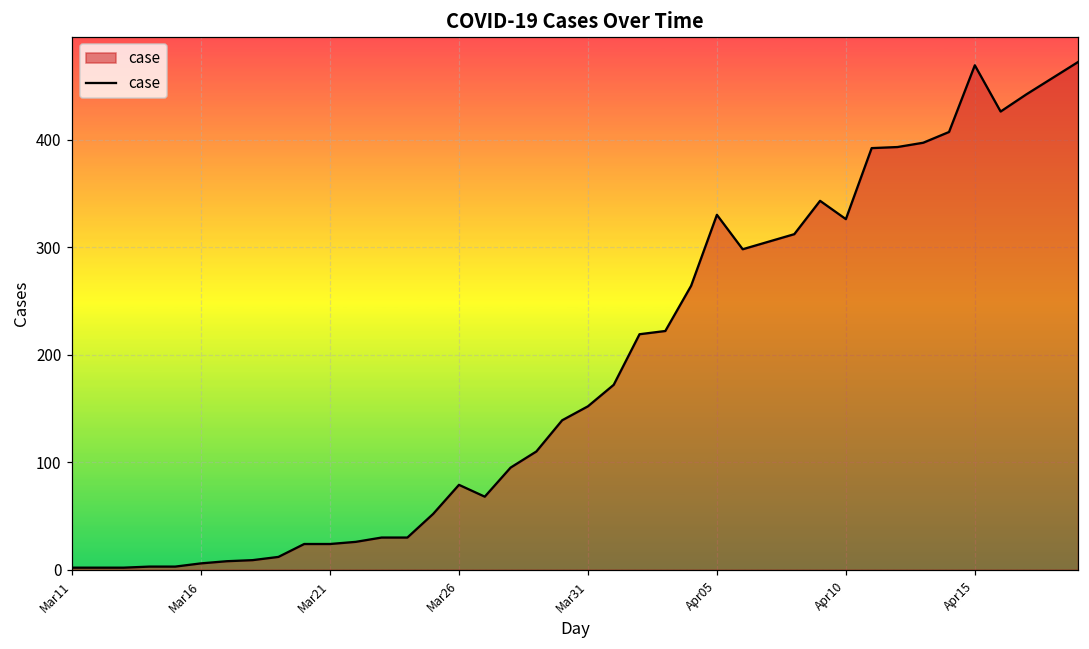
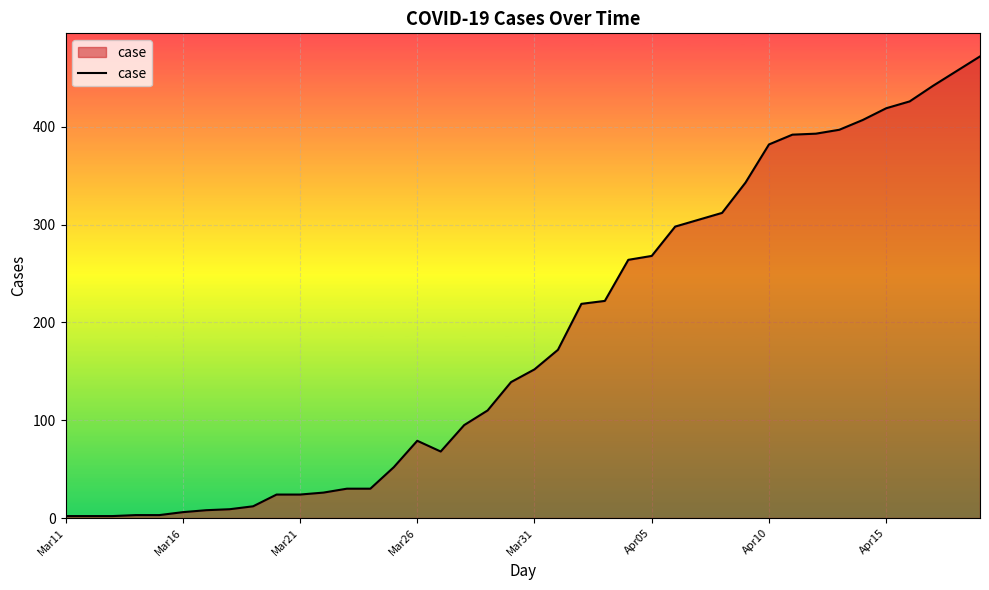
  {
    "Mar11": 0,
    "Mar16": 10,
    "Mar21": 20,
    "Mar26": 80,
    "Mar31": 150,
-   "Apr05": 330,
-   "Apr10": 330,
-   "Apr15": 470
+   "Apr05": 270,
+   "Apr10": 380,
+   "Apr15": 420
  }
